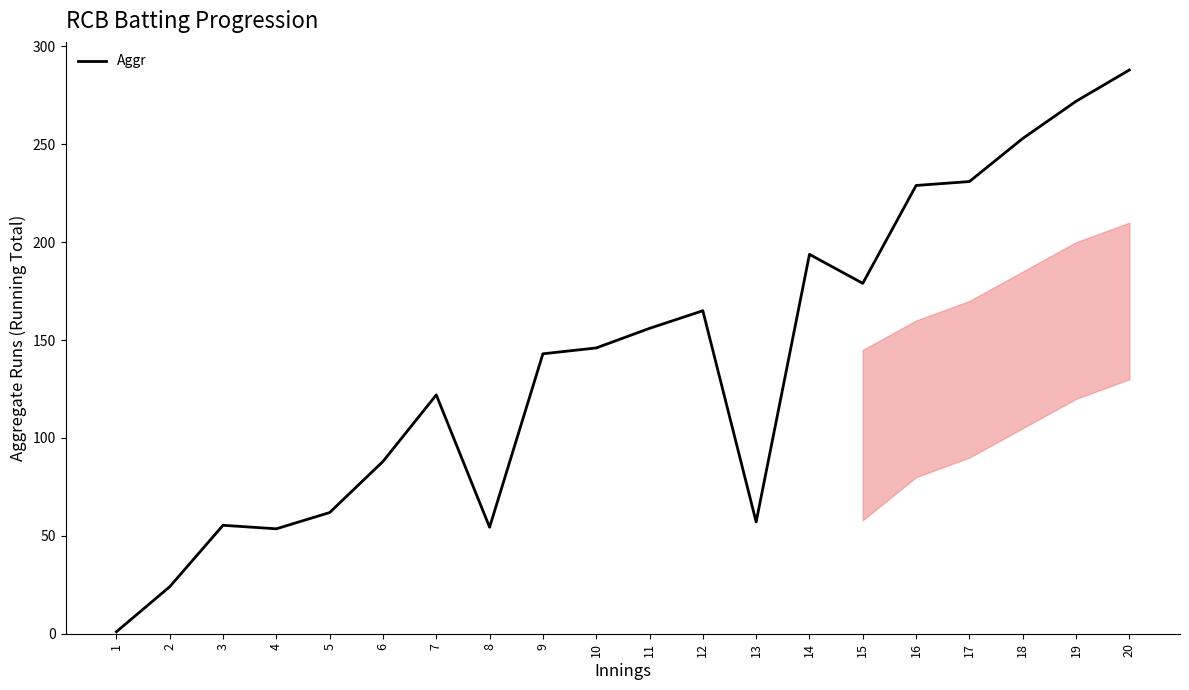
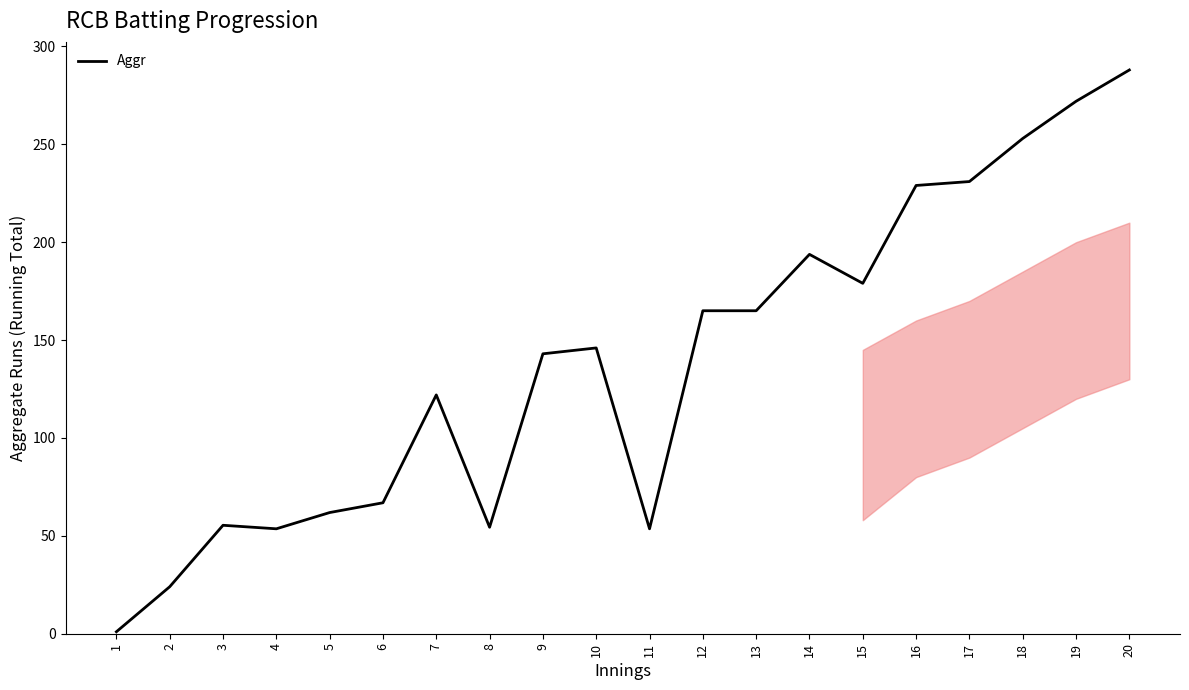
  {
    "Aggr": {
      "1": 1,
      "2": 24,
      "3": 55,
      "4": 54,
      "5": 62,
-     "6": 88,
+     "6": 67,
      "7": 122,
      "8": 54,
      "9": 143,
      "10": 146,
-     "11": 156,
+     "11": 54,
      "12": 165,
-     "13": 57,
+     "13": 165,
      "14": 194,
      "15": 179,
      "16": 229,
      "17": 231,
      "18": 253,
      "19": 272,
      "20": 288
    }
  }
